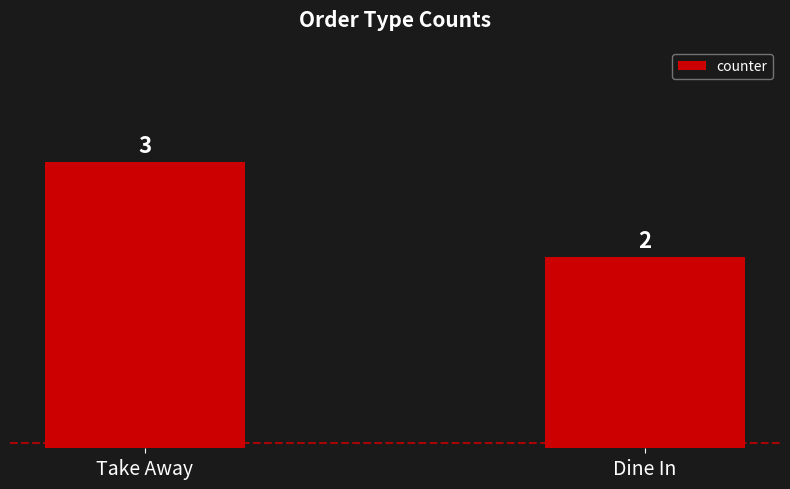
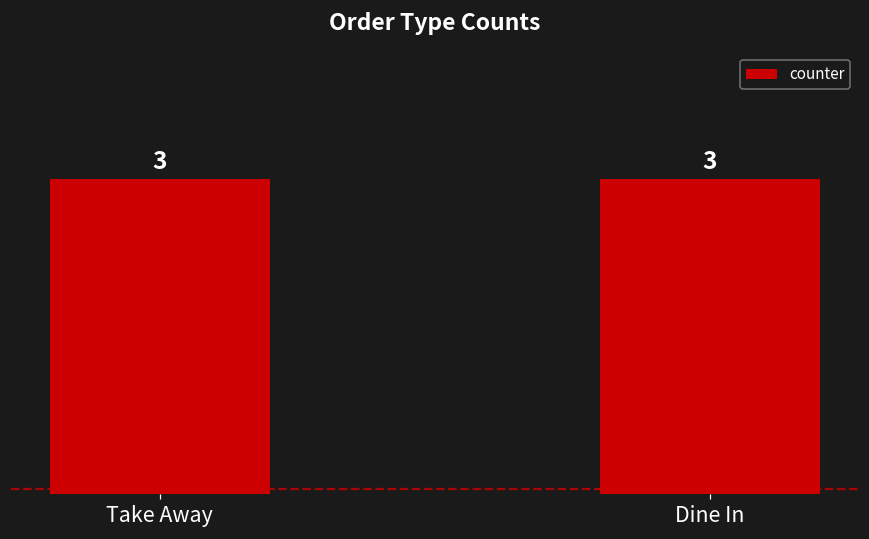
  {
    "Take Away": 3,
-   "Dine In": 2
+   "Dine In": 3
  }
